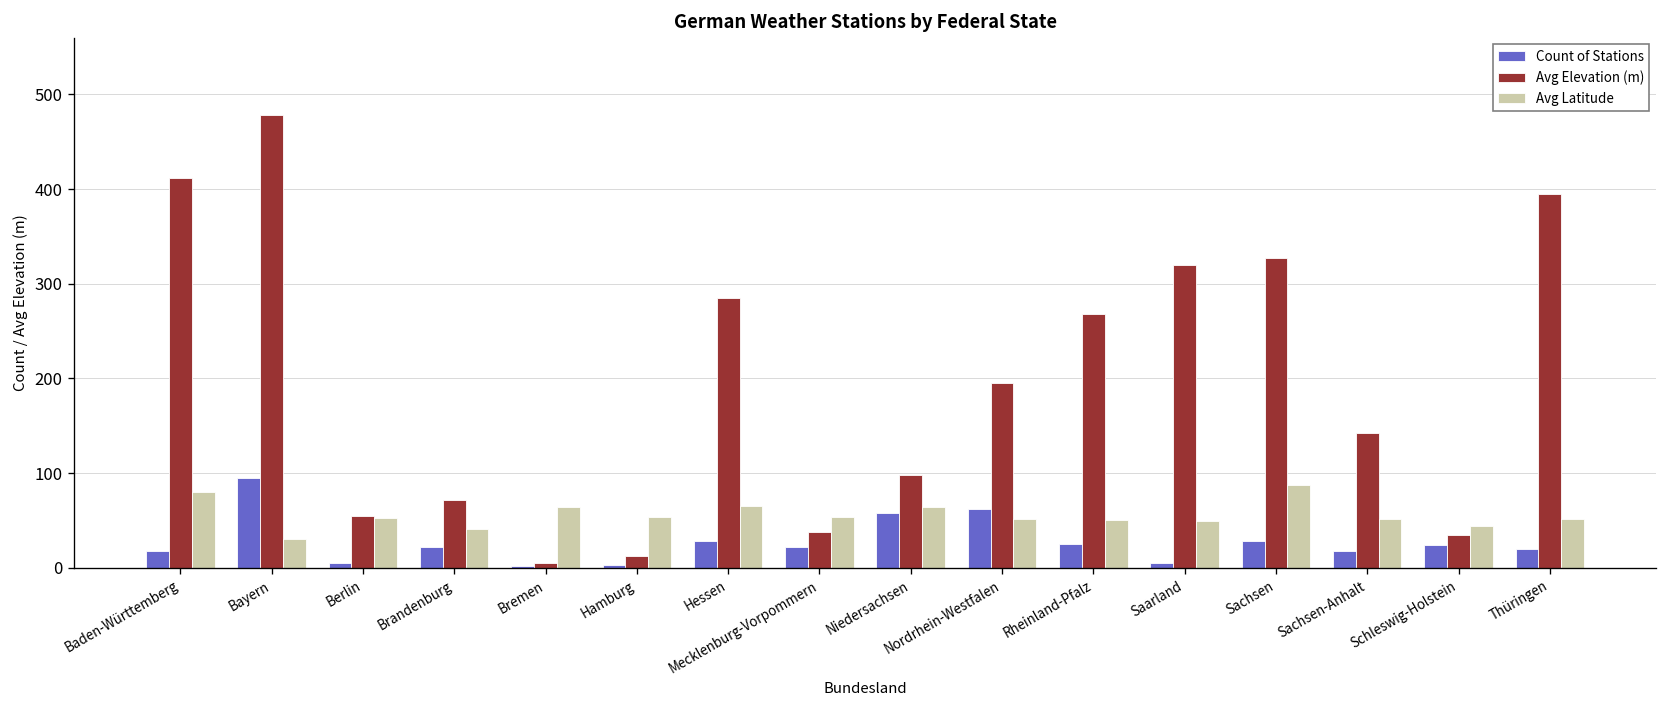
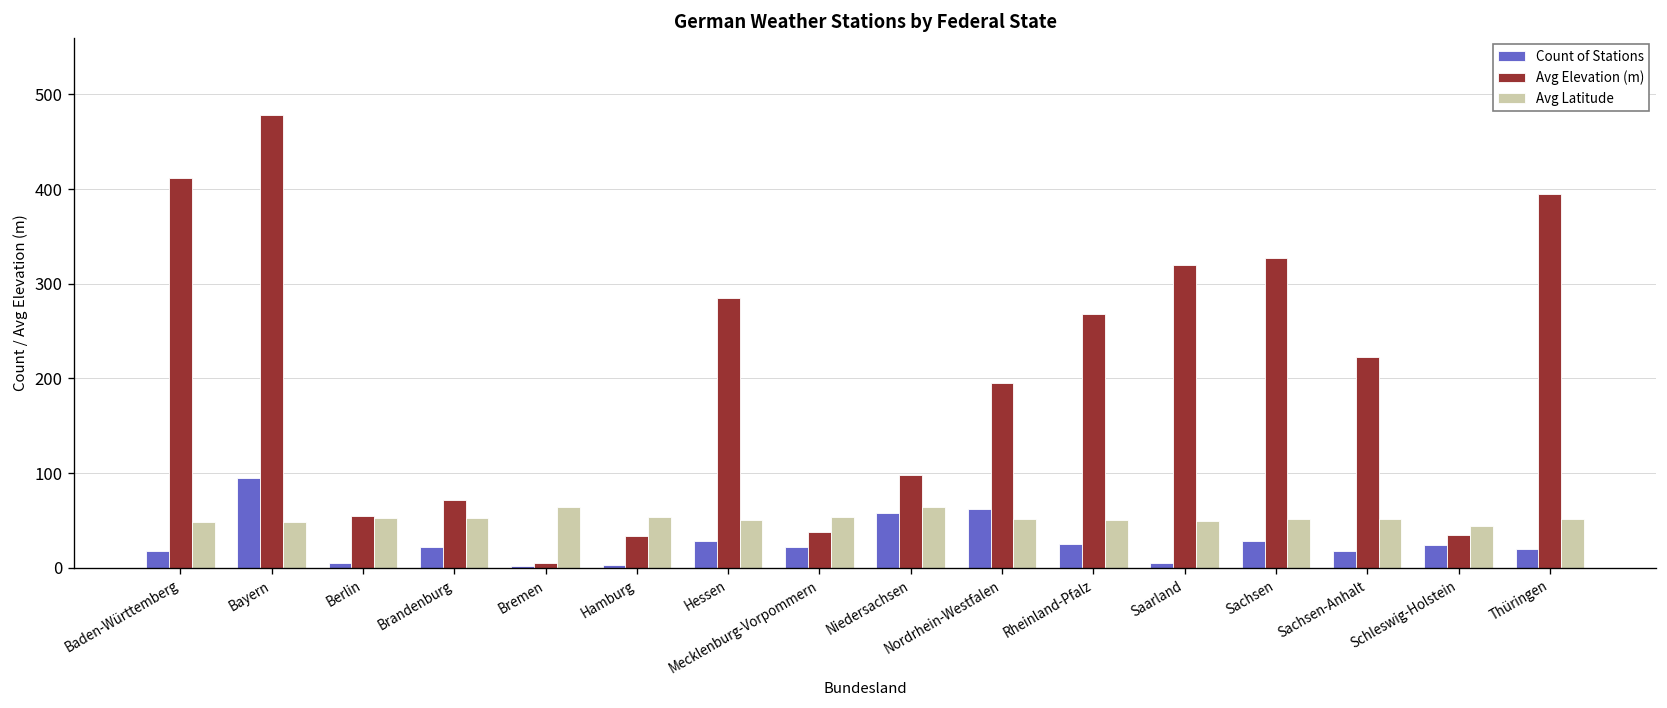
  {
    "Count of Stations": {
      "Baden-Württemberg": 20,
      "Bayern": 100,
      "Berlin": 10,
      "Brandenburg": 20,
      "Hessen": 30,
      "Mecklenburg-Vorpommern": 20,
      "Niedersachsen": 60,
      "Nordrhein-Westfalen": 60,
      "Rheinland-Pfalz": 30,
      "Saarland": 10,
      "Sachsen": 30,
      "Sachsen-Anhalt": 20,
      "Schleswig-Holstein": 20,
      "Thüringen": 20
    },
    "Avg Elevation (m)": {
      "Baden-Württemberg": 410,
      "Bayern": 480,
      "Berlin": 60,
      "Brandenburg": 70,
      "Bremen": 10,
-     "Hamburg": 10,
+     "Hamburg": 30,
      "Hessen": 290,
      "Mecklenburg-Vorpommern": 40,
      "Niedersachsen": 100,
      "Nordrhein-Westfalen": 200,
      "Rheinland-Pfalz": 270,
      "Saarland": 320,
      "Sachsen": 330,
-     "Sachsen-Anhalt": 140,
+     "Sachsen-Anhalt": 220,
      "Schleswig-Holstein": 40,
      "Thüringen": 400
    },
    "Avg Latitude": {
-     "Baden-Württemberg": 80,
-     "Bayern": 30,
+     "Baden-Württemberg": 50,
+     "Bayern": 50,
      "Berlin": 50,
-     "Brandenburg": 40,
+     "Brandenburg": 50,
      "Bremen": 60,
      "Hamburg": 50,
-     "Hessen": 70,
+     "Hessen": 50,
      "Mecklenburg-Vorpommern": 50,
      "Niedersachsen": 60,
      "Nordrhein-Westfalen": 50,
      "Rheinland-Pfalz": 50,
      "Saarland": 50,
-     "Sachsen": 90,
+     "Sachsen": 50,
      "Sachsen-Anhalt": 50,
      "Schleswig-Holstein": 40,
      "Thüringen": 50
    }
  }
